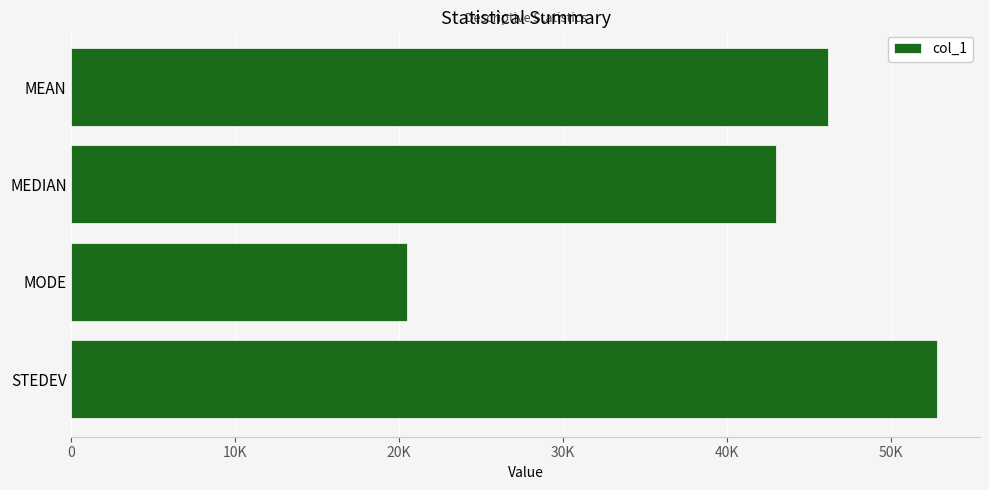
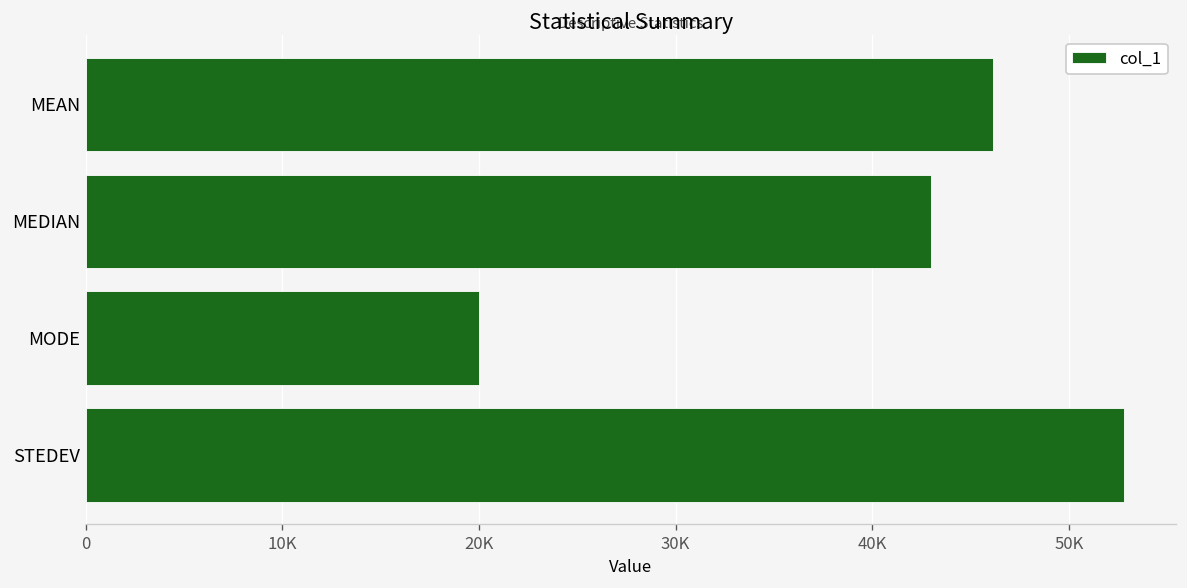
  {
    "MEAN": 46200,
    "MEDIAN": 43000,
-   "MODE": 20500,
+   "MODE": 20000,
    "STEDEV": 52800
  }
